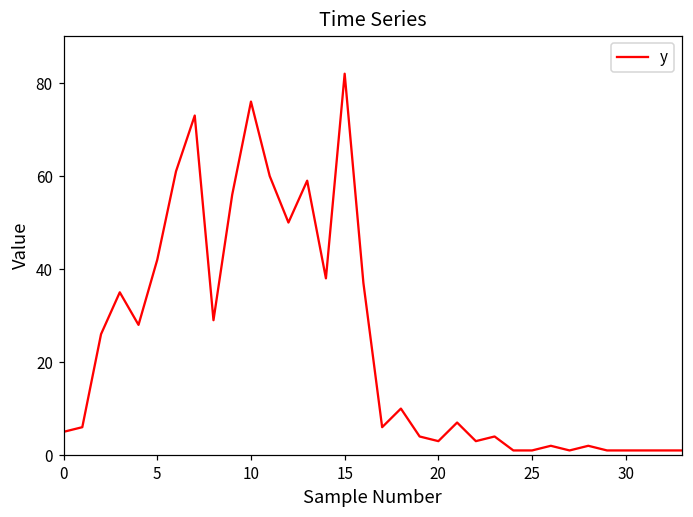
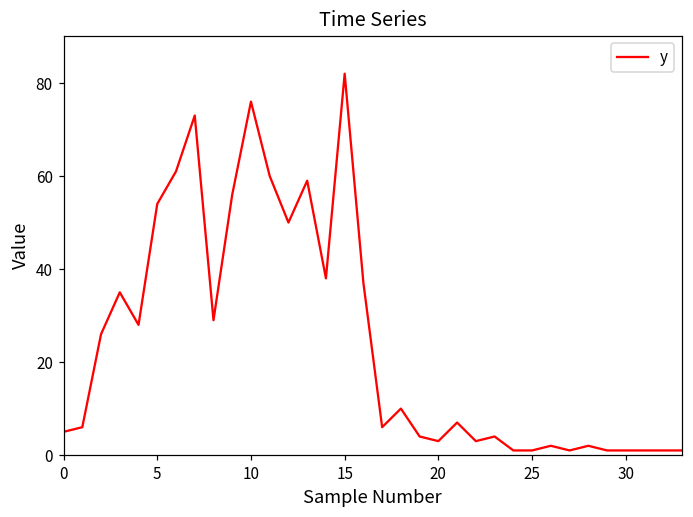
  {
    "0": 5,
-   "5": 42,
+   "5": 54,
    "10": 76,
    "15": 82,
    "20": 3,
    "25": 1,
    "30": 1
  }
